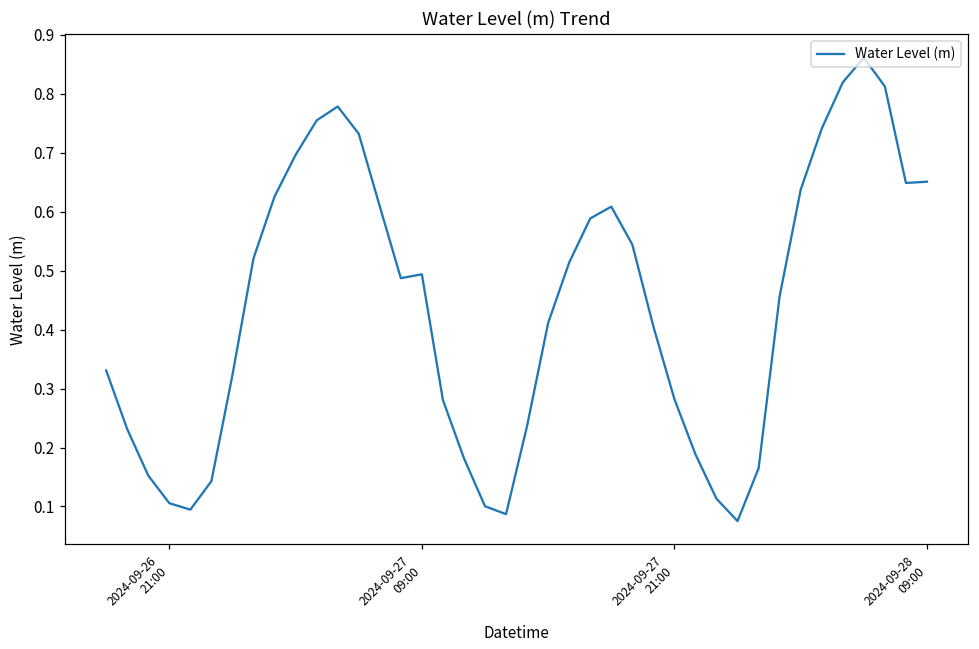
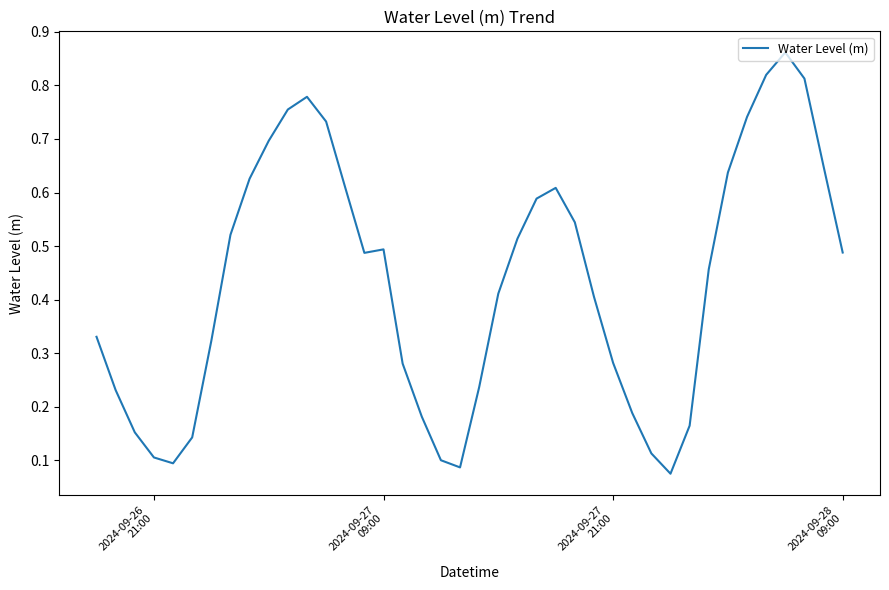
  {
    "2024-09-26 21:00": 0.11,
    "2024-09-27 09:00": 0.49,
    "2024-09-27 21:00": 0.28,
-   "2024-09-28 09:00": 0.65
+   "2024-09-28 09:00": 0.49
  }
